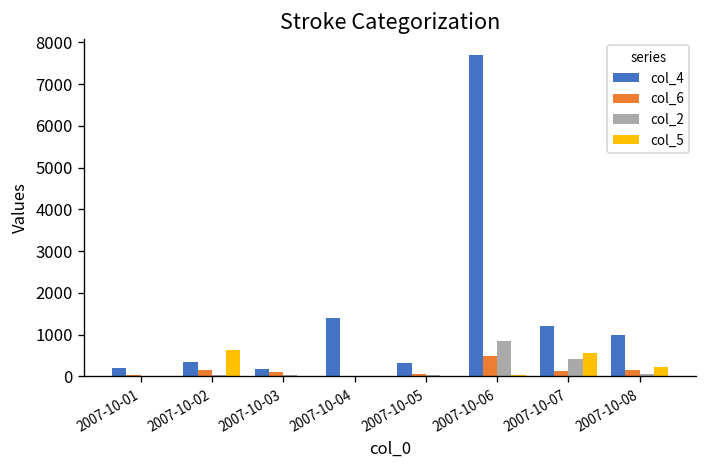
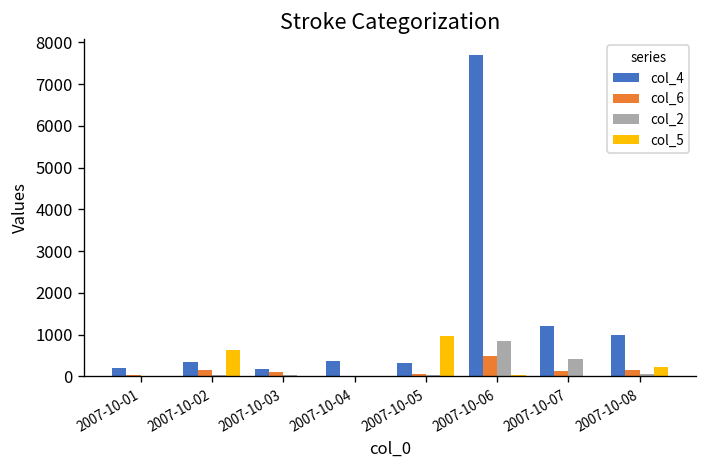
  {
    "col_4": {
      "2007-10-01": 200,
      "2007-10-02": 300,
      "2007-10-03": 200,
-     "2007-10-04": 1400,
+     "2007-10-04": 400,
      "2007-10-05": 300,
      "2007-10-06": 7700,
      "2007-10-07": 1200,
      "2007-10-08": 1000
    },
    "col_6": {
      "2007-10-02": 100,
      "2007-10-03": 100,
      "2007-10-06": 500,
      "2007-10-07": 100,
      "2007-10-08": 100
    },
    "col_2": {
      "2007-10-06": 800,
      "2007-10-07": 400
    },
    "col_5": {
      "2007-10-01": 0,
      "2007-10-02": 600,
-     "2007-10-05": 0,
-     "2007-10-07": 600,
+     "2007-10-05": 1000,
+     "2007-10-07": 0,
      "2007-10-08": 200
    }
  }
